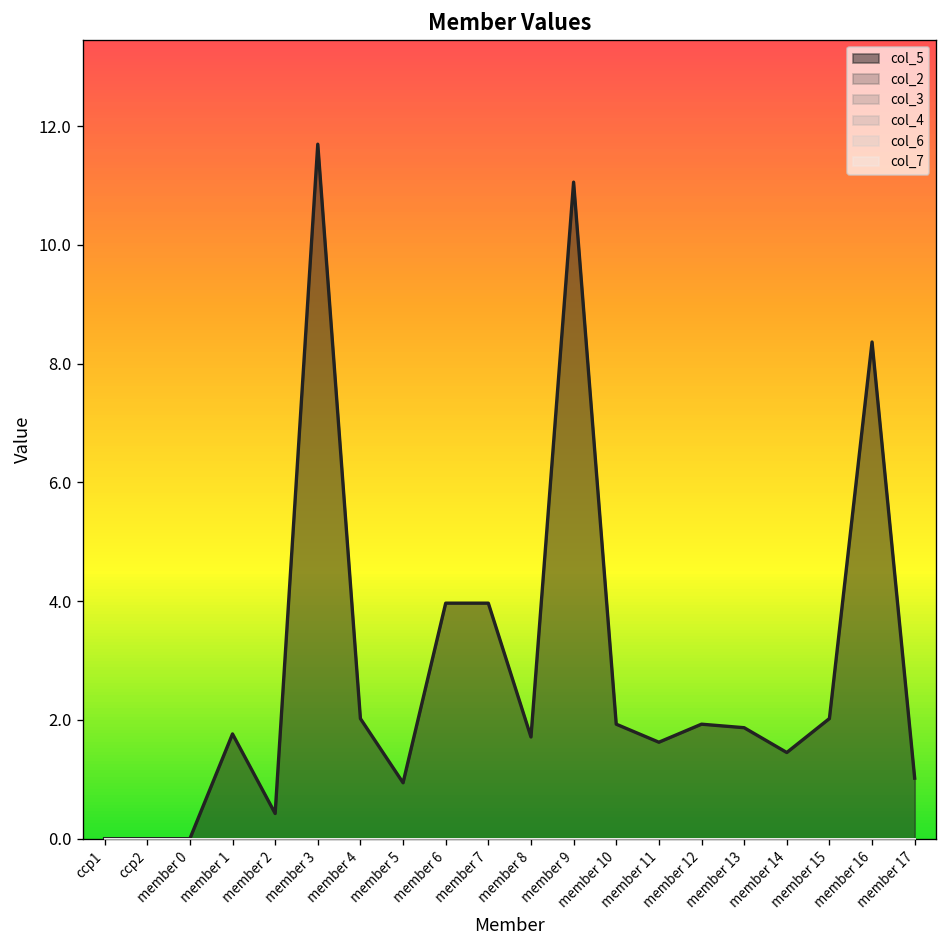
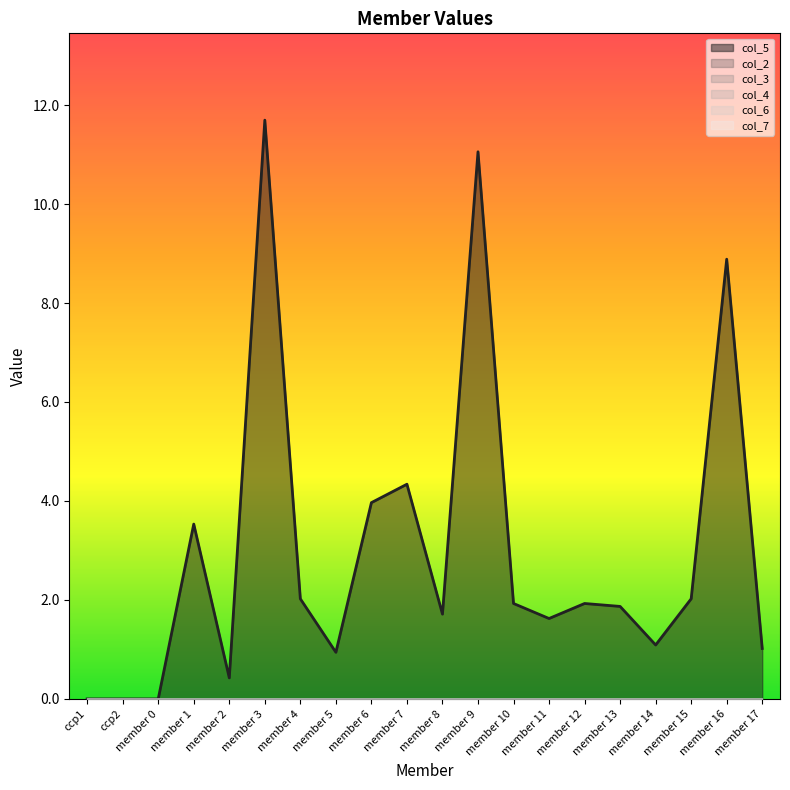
  {
    "col_5": {
-     "member 1": 1.8,
+     "member 1": 3.5,
      "member 2": 0.4,
      "member 3": 11.7,
      "member 4": 2.0,
      "member 5": 0.9,
      "member 6": 4.0,
-     "member 7": 4.0,
+     "member 7": 4.3,
      "member 8": 1.7,
      "member 9": 11.1,
      "member 10": 1.9,
      "member 11": 1.6,
      "member 12": 1.9,
      "member 13": 1.9,
-     "member 14": 1.5,
+     "member 14": 1.1,
      "member 15": 2.0,
-     "member 16": 8.4,
+     "member 16": 8.9,
      "member 17": 1.0
    },
    "col_7": {
      "member 1": 0.0,
      "member 2": 0.0,
      "member 3": 0.0,
      "member 4": 0.0,
      "member 5": 0.0,
      "member 6": 0.0,
      "member 7": 0.0,
      "member 8": 0.0,
      "member 9": 0.0,
      "member 10": 0.0,
      "member 11": 0.0,
      "member 12": 0.0,
      "member 13": 0.0,
      "member 14": 0.0,
      "member 15": 0.0,
      "member 16": 0.0,
      "member 17": 0.0
    }
  }
